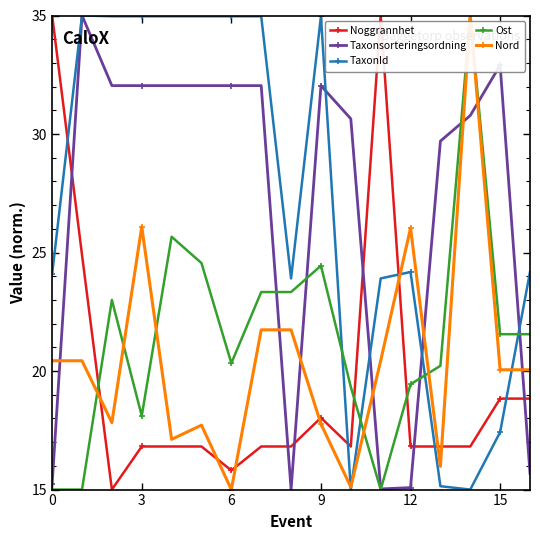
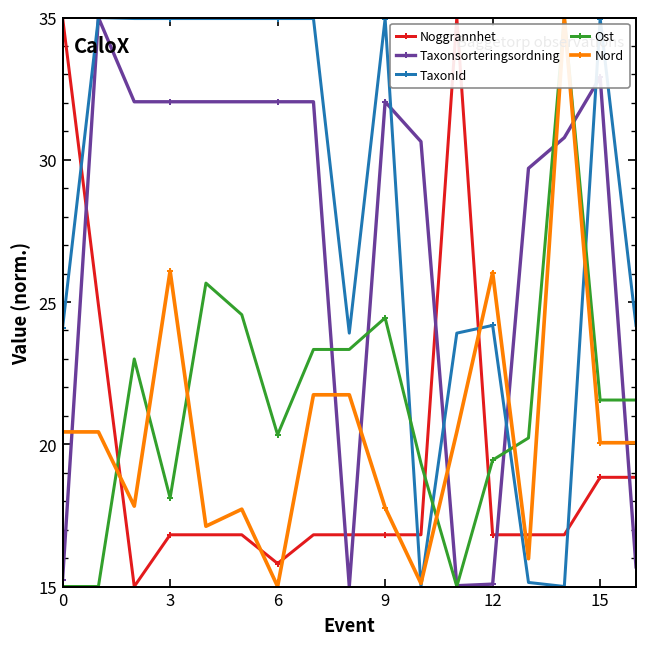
  {
    "Noggrannhet": {
      "0": 35.0,
      "3": 16.8,
      "6": 15.8,
-     "9": 18.0,
+     "9": 16.8,
      "12": 16.8,
      "15": 18.8
    },
    "Taxonsorteringsordning": {
      "0": 15.2,
      "3": 32.0,
      "6": 32.0,
      "9": 32.0,
      "12": 15.1
    },
    "TaxonId": {
      "0": 24.1,
      "3": 35.0,
      "6": 35.0,
      "9": 35.0,
      "12": 24.2,
-     "15": 17.4
+     "15": 35.0
    },
    "Ost": {
      "0": 15.0,
      "3": 18.1,
      "6": 20.3,
      "9": 24.4,
      "12": 19.4,
      "15": 21.6
    },
    "Nord": {
      "0": 20.4,
      "3": 26.1,
      "6": 15.0,
      "9": 17.8,
      "12": 26.0,
      "15": 20.1
    }
  }
